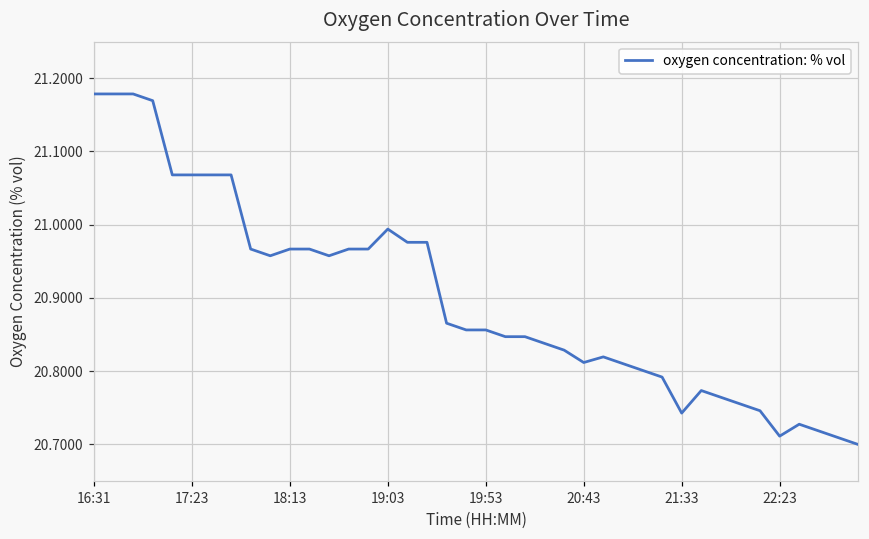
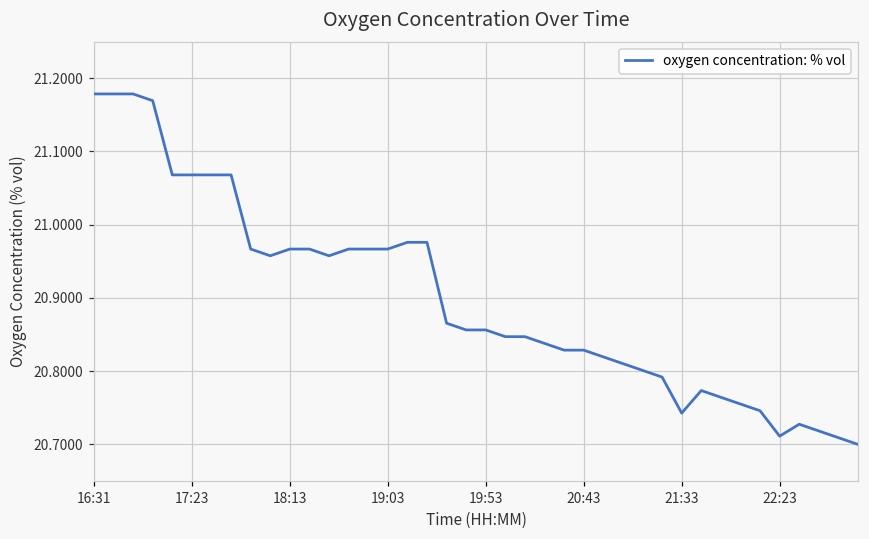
  {
    "16:31": 21.18,
    "17:23": 21.07,
    "18:13": 20.97,
-   "19:03": 20.99,
+   "19:03": 20.97,
    "19:53": 20.86,
-   "20:43": 20.81,
+   "20:43": 20.83,
    "21:33": 20.74,
    "22:23": 20.71
  }
